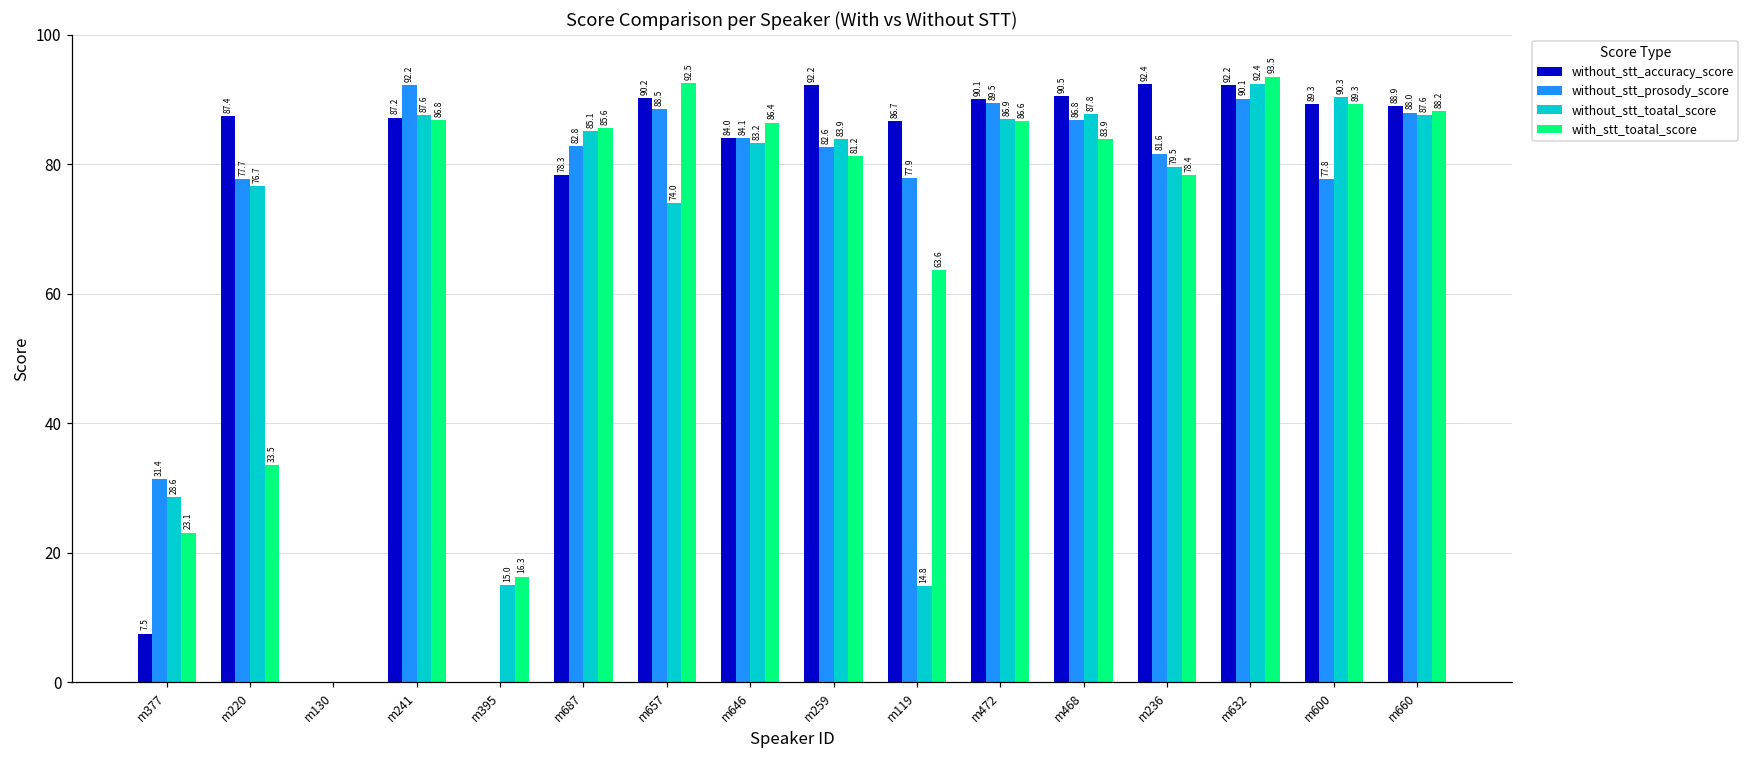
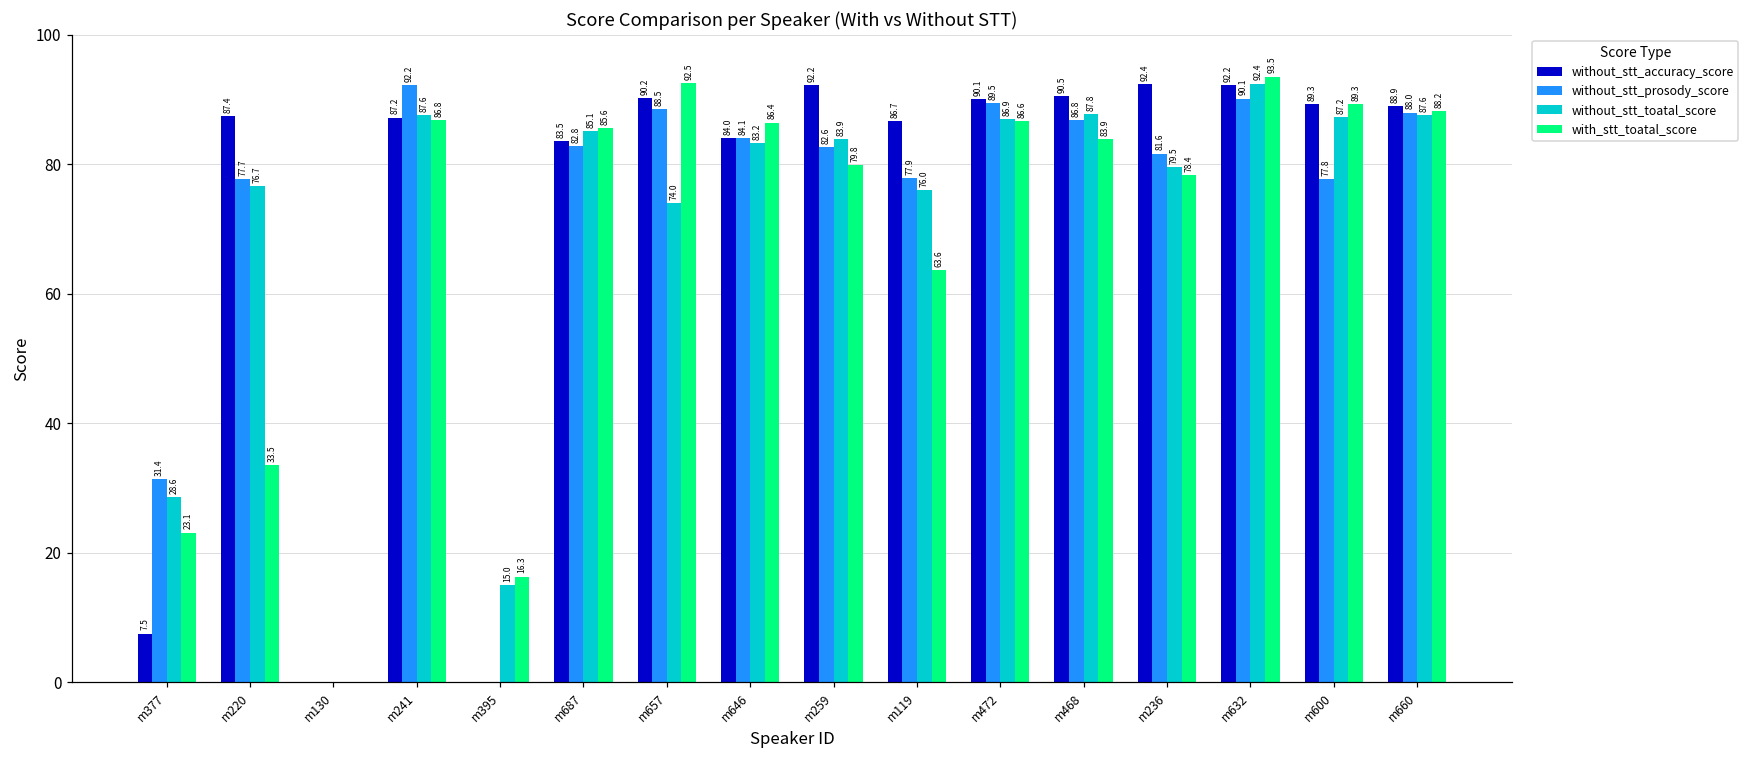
  {
    "without_stt_accuracy_score": {
      "m377": 7.5,
      "m220": 87.4,
      "m241": 87.2,
-     "m687": 78.3,
+     "m687": 83.5,
      "m657": 90.2,
      "m646": 84.0,
      "m259": 92.2,
      "m119": 86.7,
      "m472": 90.1,
      "m468": 90.5,
      "m236": 92.4,
      "m632": 92.2,
      "m600": 89.3,
      "m660": 88.9
    },
    "without_stt_prosody_score": {
      "m377": 31.4,
      "m220": 77.7,
      "m241": 92.2,
      "m687": 82.8,
      "m657": 88.5,
      "m646": 84.1,
      "m259": 82.6,
      "m119": 77.9,
      "m472": 89.5,
      "m468": 86.8,
      "m236": 81.6,
      "m632": 90.1,
      "m600": 77.8,
      "m660": 88.0
    },
    "without_stt_toatal_score": {
      "m377": 28.6,
      "m220": 76.7,
      "m241": 87.6,
      "m395": 15.0,
      "m687": 85.1,
      "m657": 74.0,
      "m646": 83.2,
      "m259": 83.9,
-     "m119": 14.8,
+     "m119": 76.0,
      "m472": 86.9,
      "m468": 87.8,
      "m236": 79.5,
      "m632": 92.4,
-     "m600": 90.3,
+     "m600": 87.2,
      "m660": 87.6
    },
    "with_stt_toatal_score": {
      "m377": 23.1,
      "m220": 33.5,
      "m241": 86.8,
      "m395": 16.3,
      "m687": 85.6,
      "m657": 92.5,
      "m646": 86.4,
-     "m259": 81.2,
+     "m259": 79.8,
      "m119": 63.6,
      "m472": 86.6,
      "m468": 83.9,
      "m236": 78.4,
      "m632": 93.5,
      "m600": 89.3,
      "m660": 88.2
    }
  }
